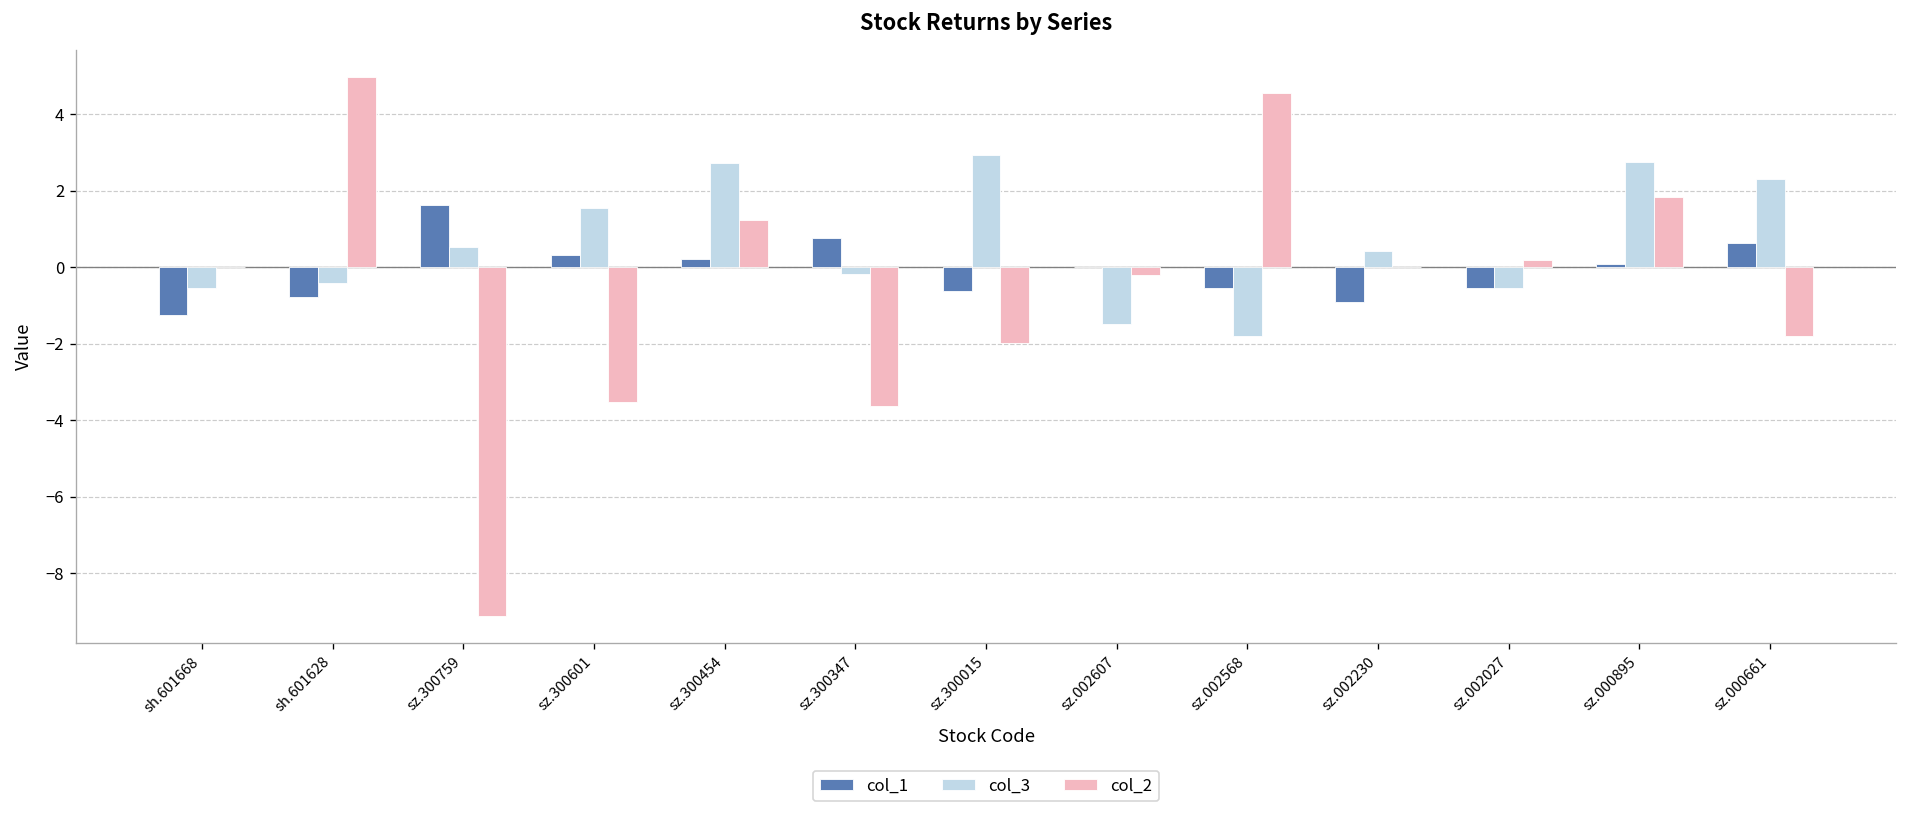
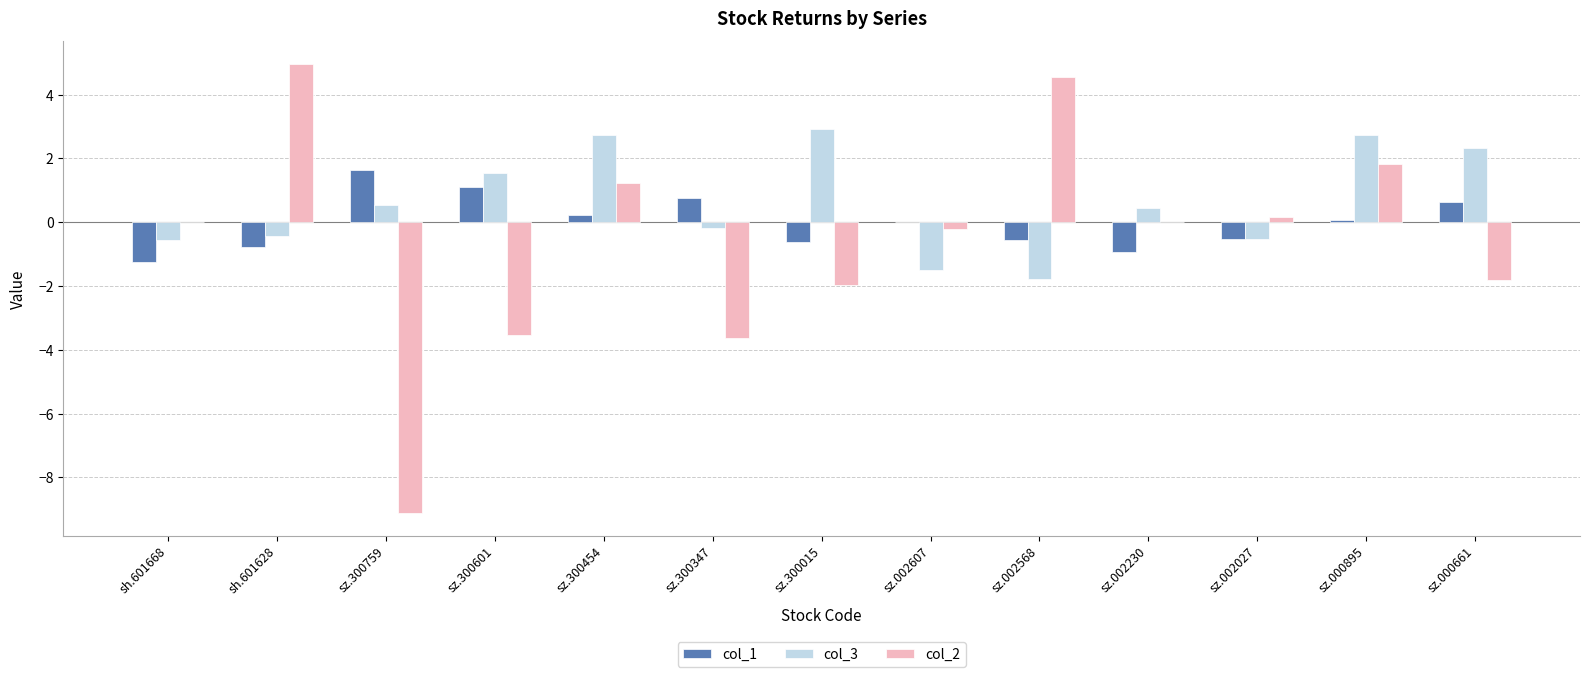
  {
    "col_1": {
      "sh.601668": -1.3,
      "sh.601628": -0.8,
      "sz.300759": 1.6,
-     "sz.300601": 0.3,
+     "sz.300601": 1.1,
      "sz.300454": 0.2,
      "sz.300347": 0.8,
      "sz.300015": -0.6,
      "sz.002607": 0.0,
      "sz.002568": -0.6,
      "sz.002230": -0.9,
      "sz.002027": -0.5,
      "sz.000661": 0.6
    },
    "col_3": {
      "sh.601668": -0.5,
      "sh.601628": -0.4,
      "sz.300759": 0.5,
      "sz.300601": 1.5,
      "sz.300454": 2.7,
      "sz.300347": -0.2,
      "sz.300015": 2.9,
      "sz.002607": -1.5,
      "sz.002568": -1.8,
      "sz.002230": 0.4,
      "sz.002027": -0.5,
      "sz.000895": 2.7,
      "sz.000661": 2.3
    },
    "col_2": {
      "sh.601668": 0.0,
      "sh.601628": 5.0,
      "sz.300759": -9.1,
      "sz.300601": -3.5,
      "sz.300454": 1.2,
      "sz.300347": -3.6,
      "sz.300015": -2.0,
      "sz.002607": -0.2,
      "sz.002568": 4.6,
      "sz.002230": 0.0,
      "sz.002027": 0.2,
      "sz.000895": 1.8,
      "sz.000661": -1.8
    }
  }
